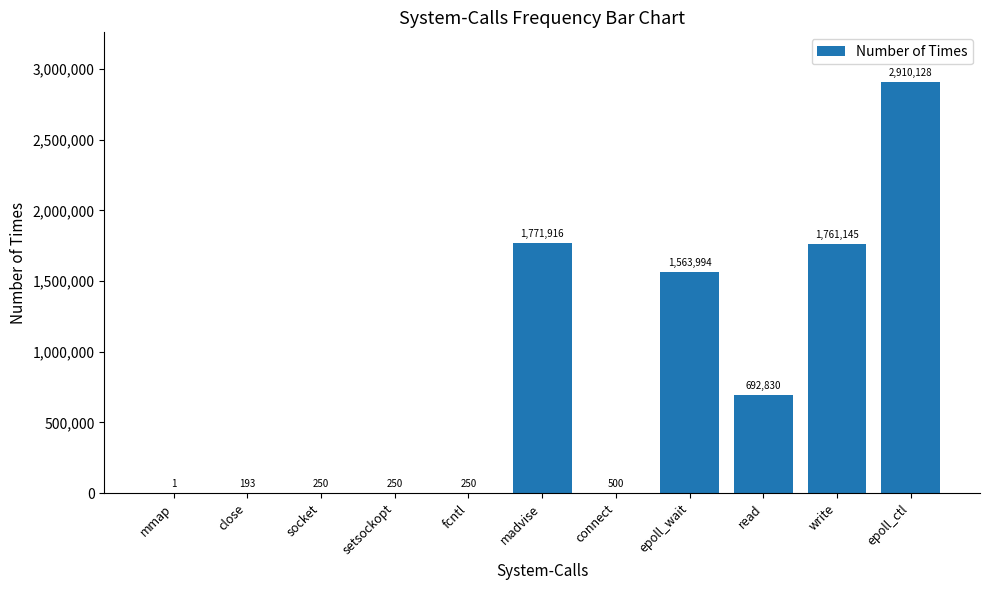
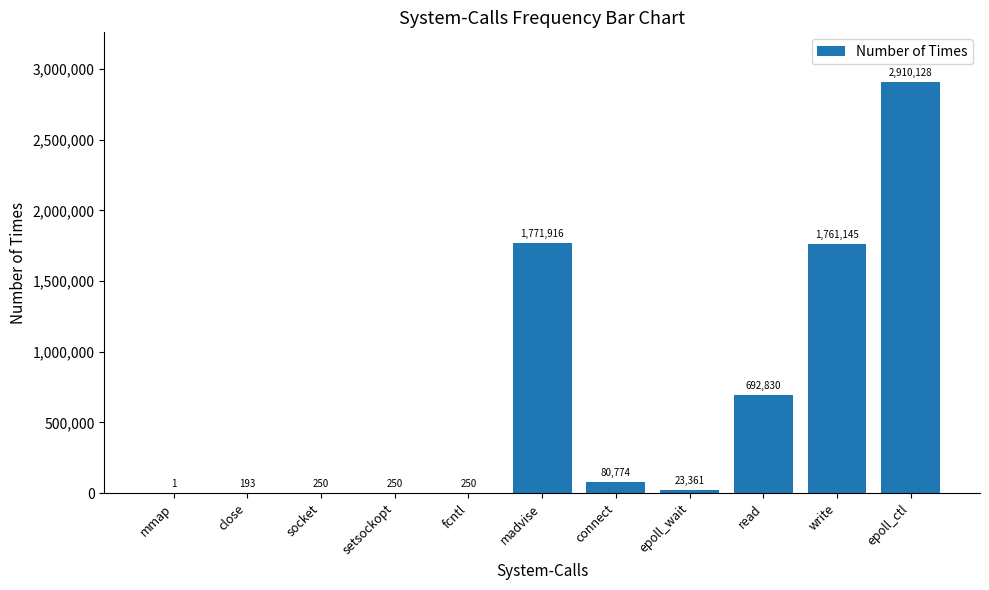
  {
    "mmap": "1",
    "close": "193",
    "socket": "250",
    "setsockopt": "250",
    "fcntl": "250",
-   "connect": "500",
-   "epoll_wait": "1,563,994",
+   "connect": "80,774",
+   "epoll_wait": "23,361",
    "epoll_ctl": "2,910,128"
  }
